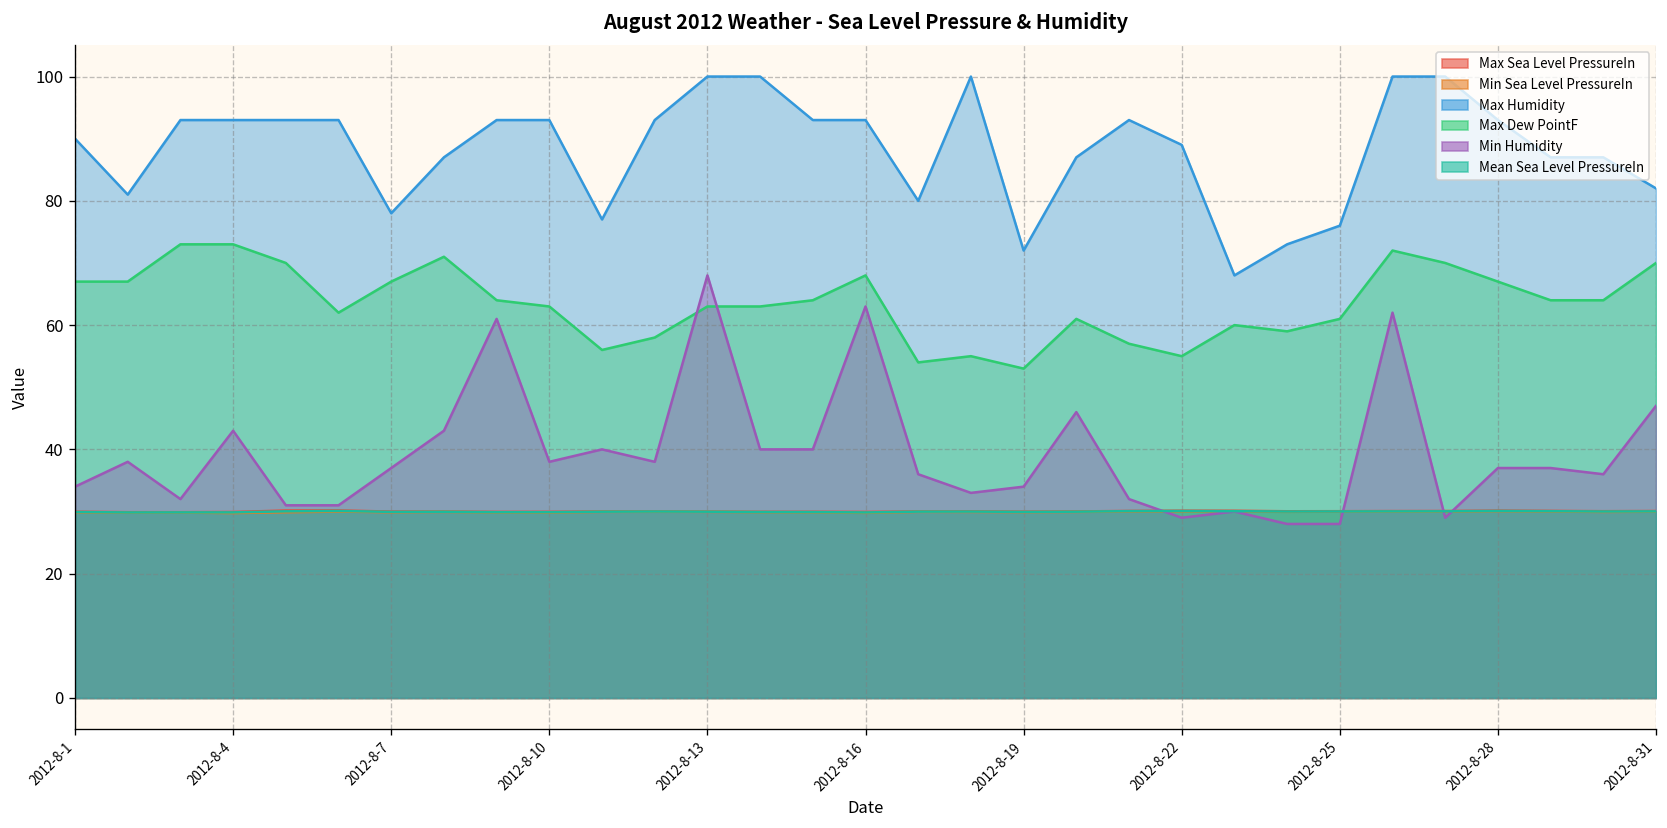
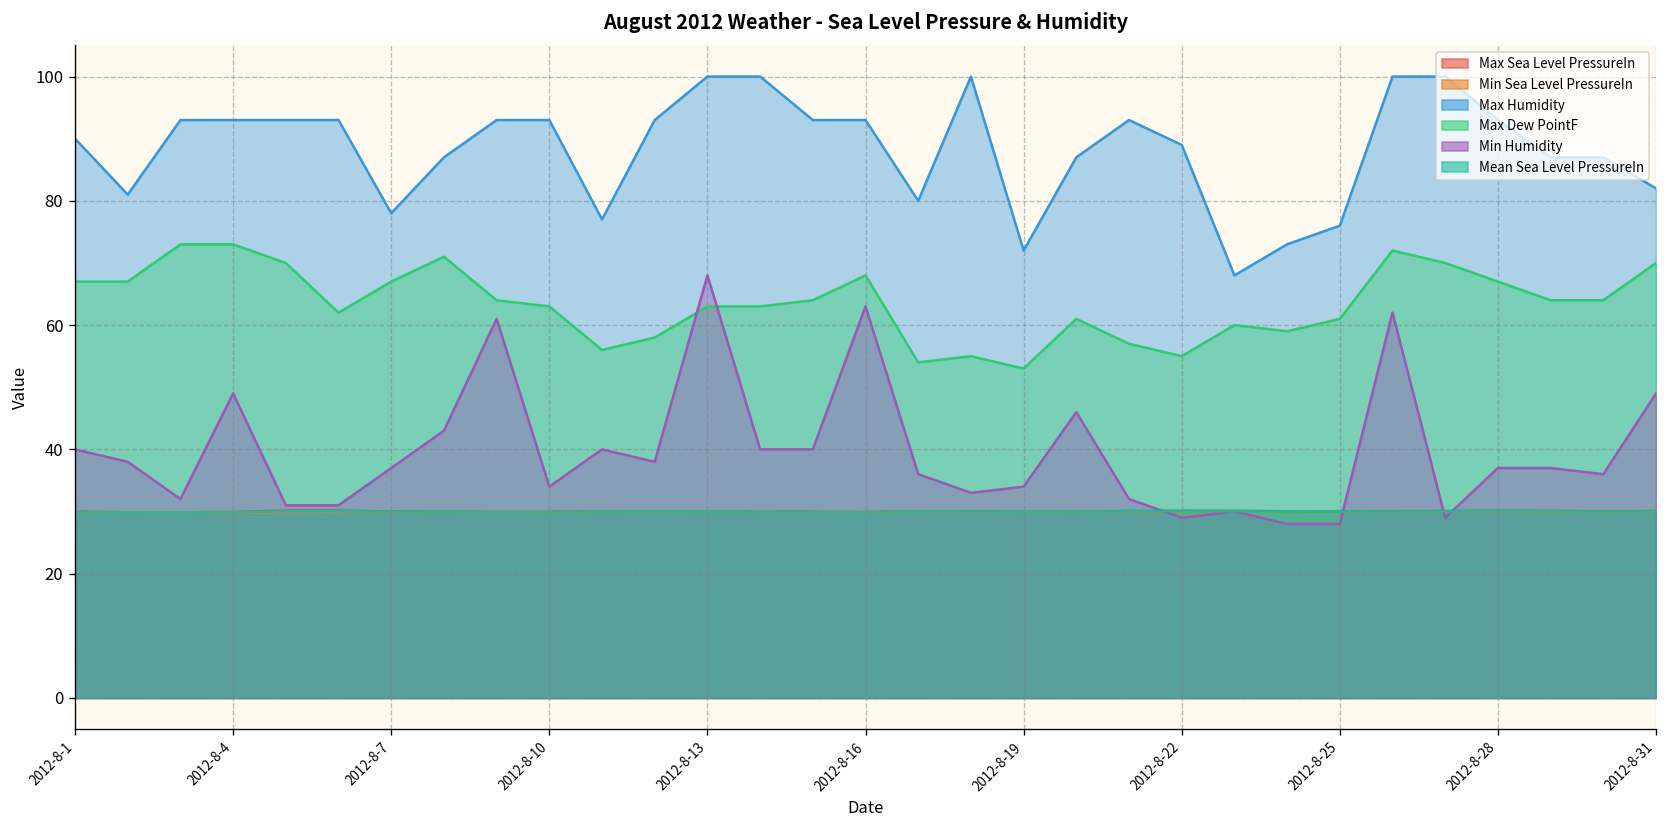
  {
    "Min Humidity": {
-     "2012-8-1": 34,
-     "2012-8-4": 43,
+     "2012-8-1": 40,
+     "2012-8-4": 49,
      "2012-8-7": 37,
-     "2012-8-10": 38,
+     "2012-8-10": 34,
      "2012-8-13": 68,
      "2012-8-16": 63,
      "2012-8-19": 34,
      "2012-8-22": 29,
      "2012-8-25": 28,
      "2012-8-28": 37,
-     "2012-8-31": 47
+     "2012-8-31": 49
    }
  }
